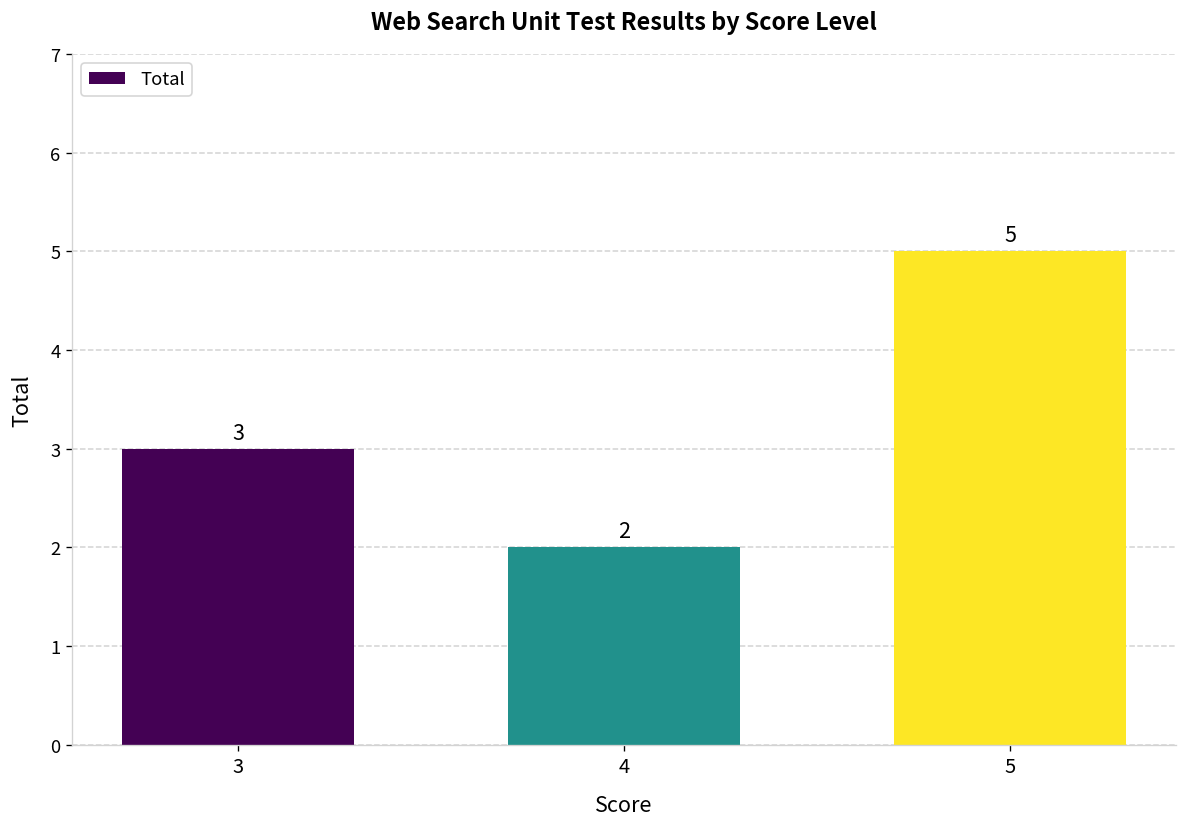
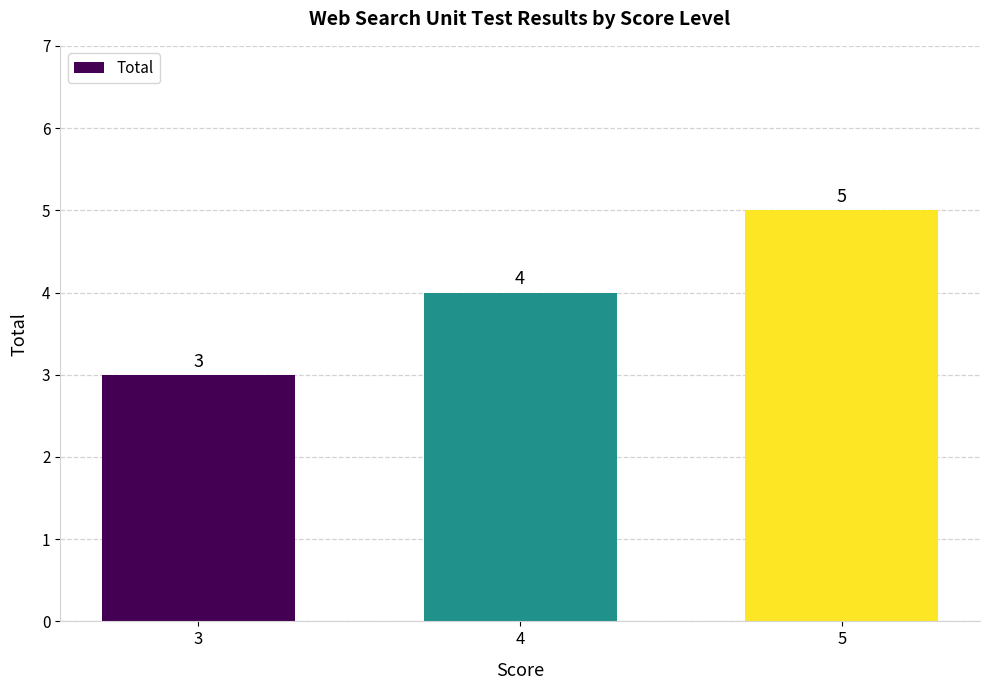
  {
    "3": 3,
-   "4": 2,
+   "4": 4,
    "5": 5
  }
